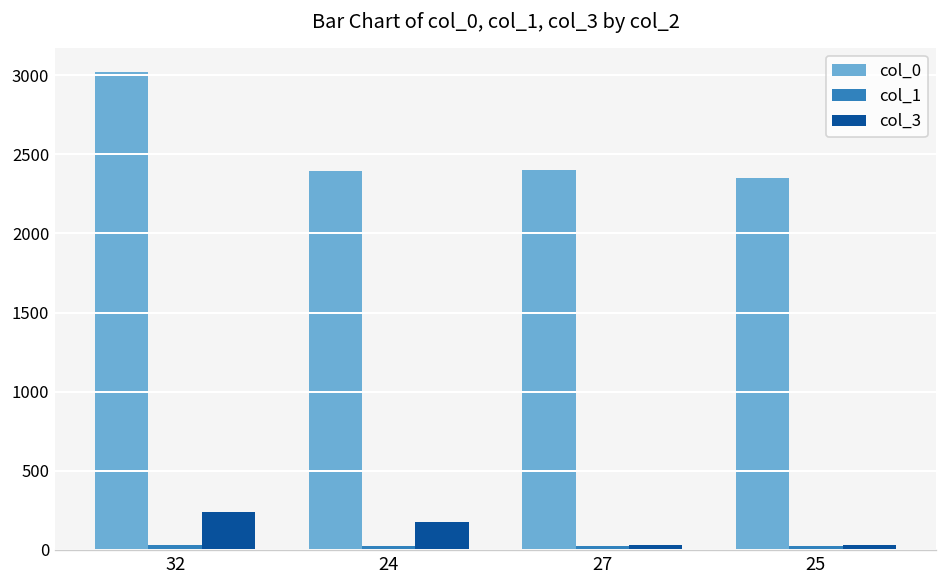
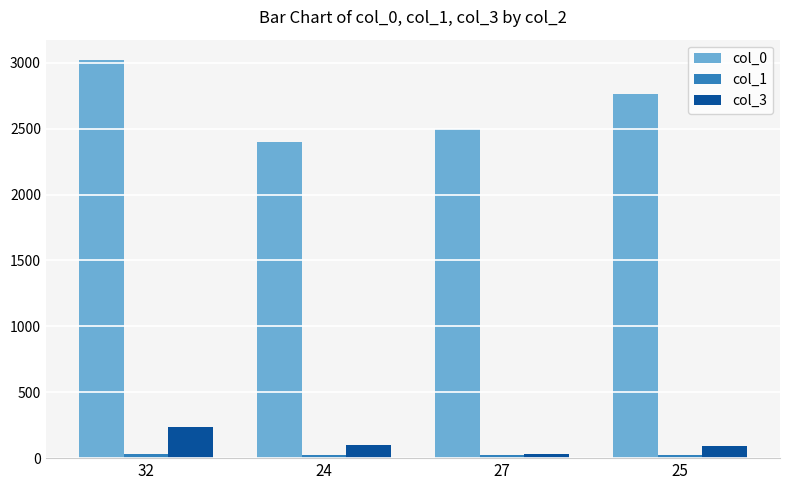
  {
    "col_0": {
      "32": 3020,
      "24": 2400,
-     "27": 2400,
-     "25": 2350
+     "27": 2500,
+     "25": 2760
    },
    "col_1": {
      "32": 30,
      "24": 20,
      "27": 30,
      "25": 20
    },
    "col_3": {
      "32": 240,
-     "24": 180,
+     "24": 100,
      "27": 30,
-     "25": 30
+     "25": 100
    }
  }
